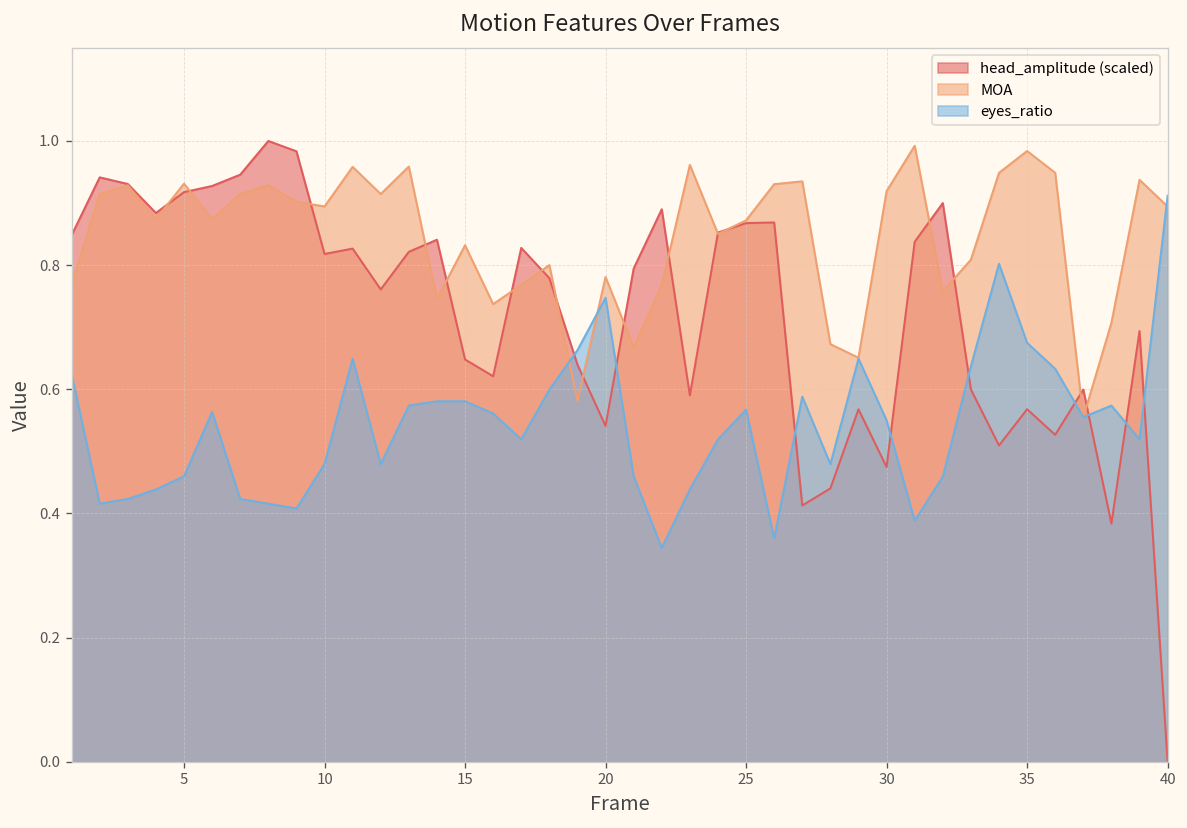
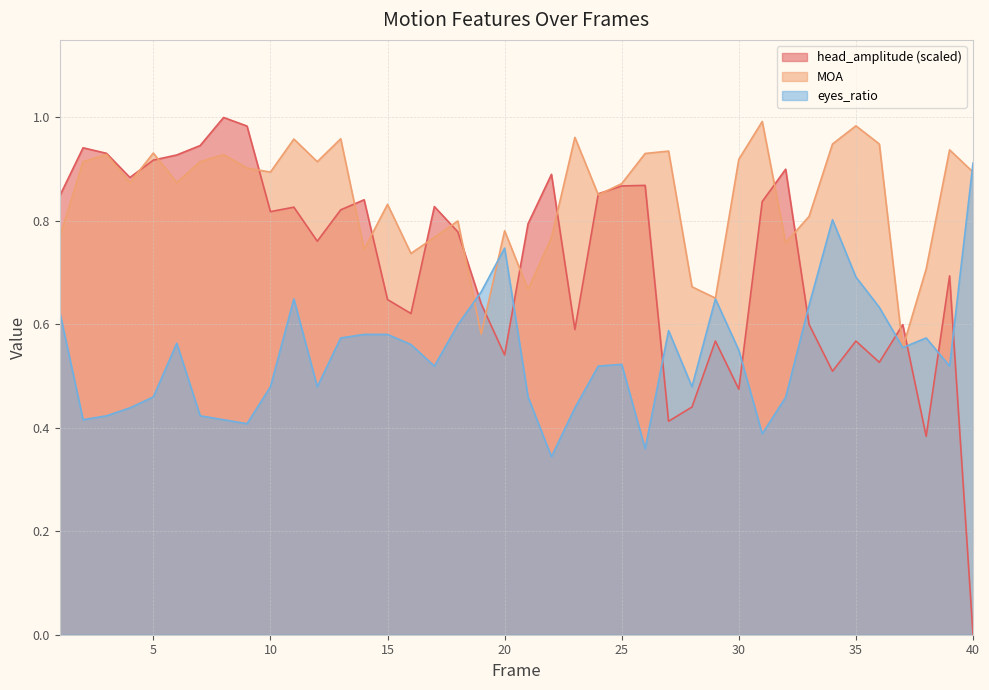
  {
    "eyes_ratio": {
      "5": 0.46,
      "10": 0.48,
      "15": 0.58,
      "20": 0.75,
-     "25": 0.57,
+     "25": 0.52,
      "30": 0.55,
-     "35": 0.67,
+     "35": 0.69,
      "40": 0.91
    }
  }
